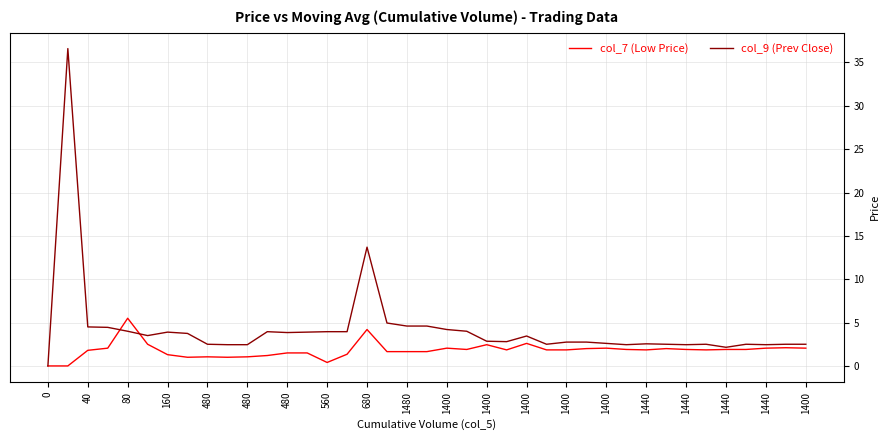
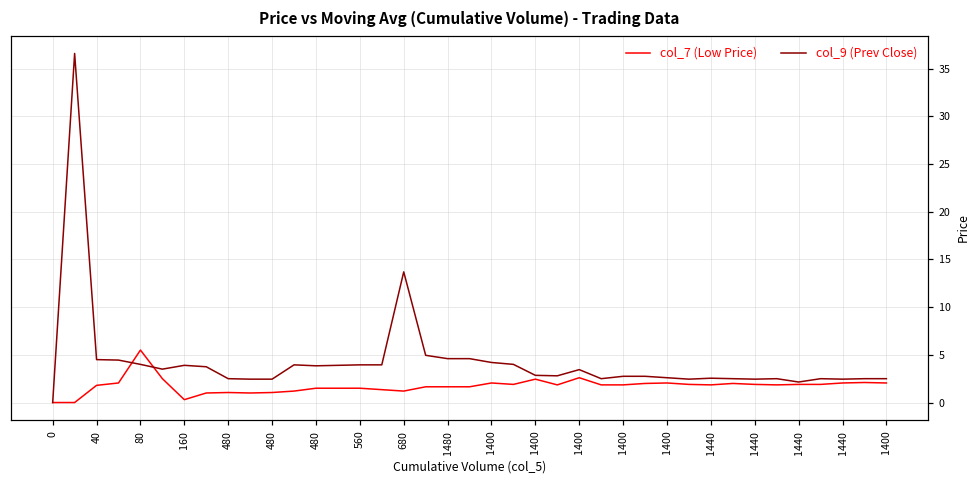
  {
    "col_7 (Low Price)": {
      "40": 2,
      "80": 6,
-     "160": 1,
-     "560": 0,
-     "680": 4,
+     "160": 0,
+     "560": 2,
+     "680": 1,
      "1480": 2
    },
    "col_9 (Prev Close)": {
      "40": 5,
      "80": 4,
      "160": 4,
      "560": 4,
      "680": 14,
      "1480": 5
    }
  }
